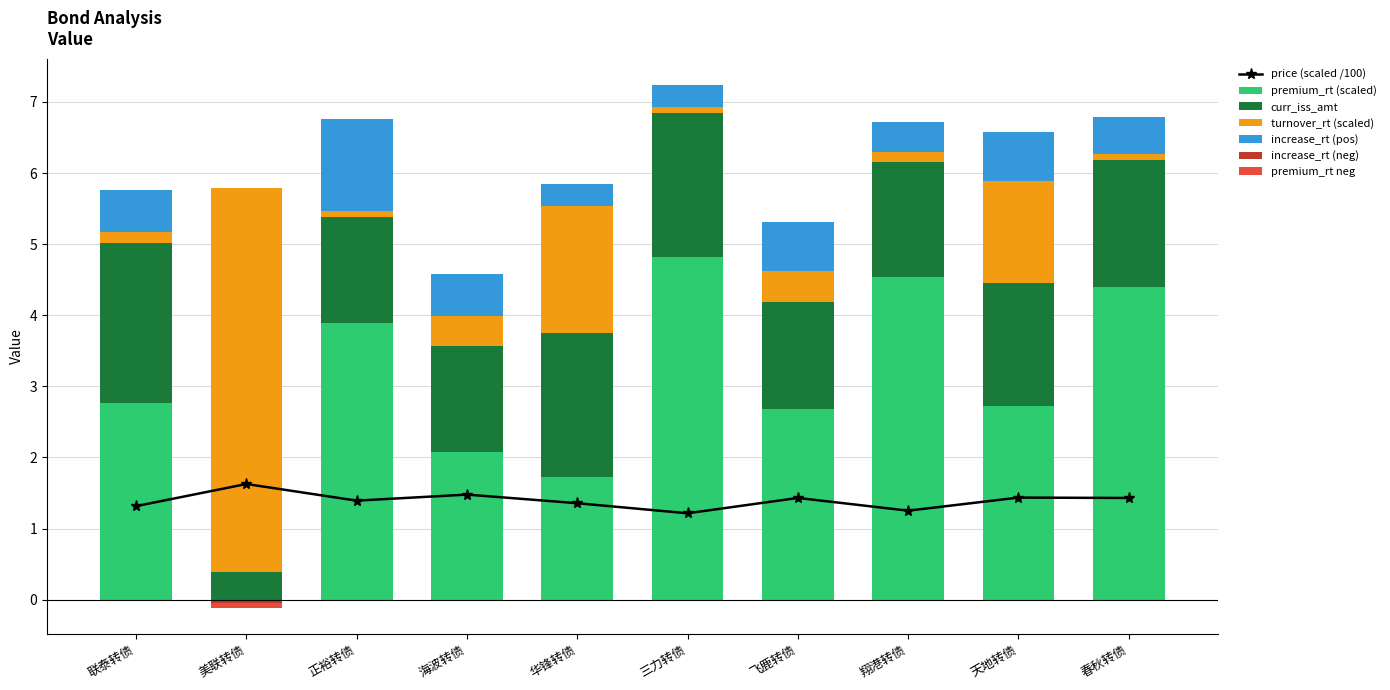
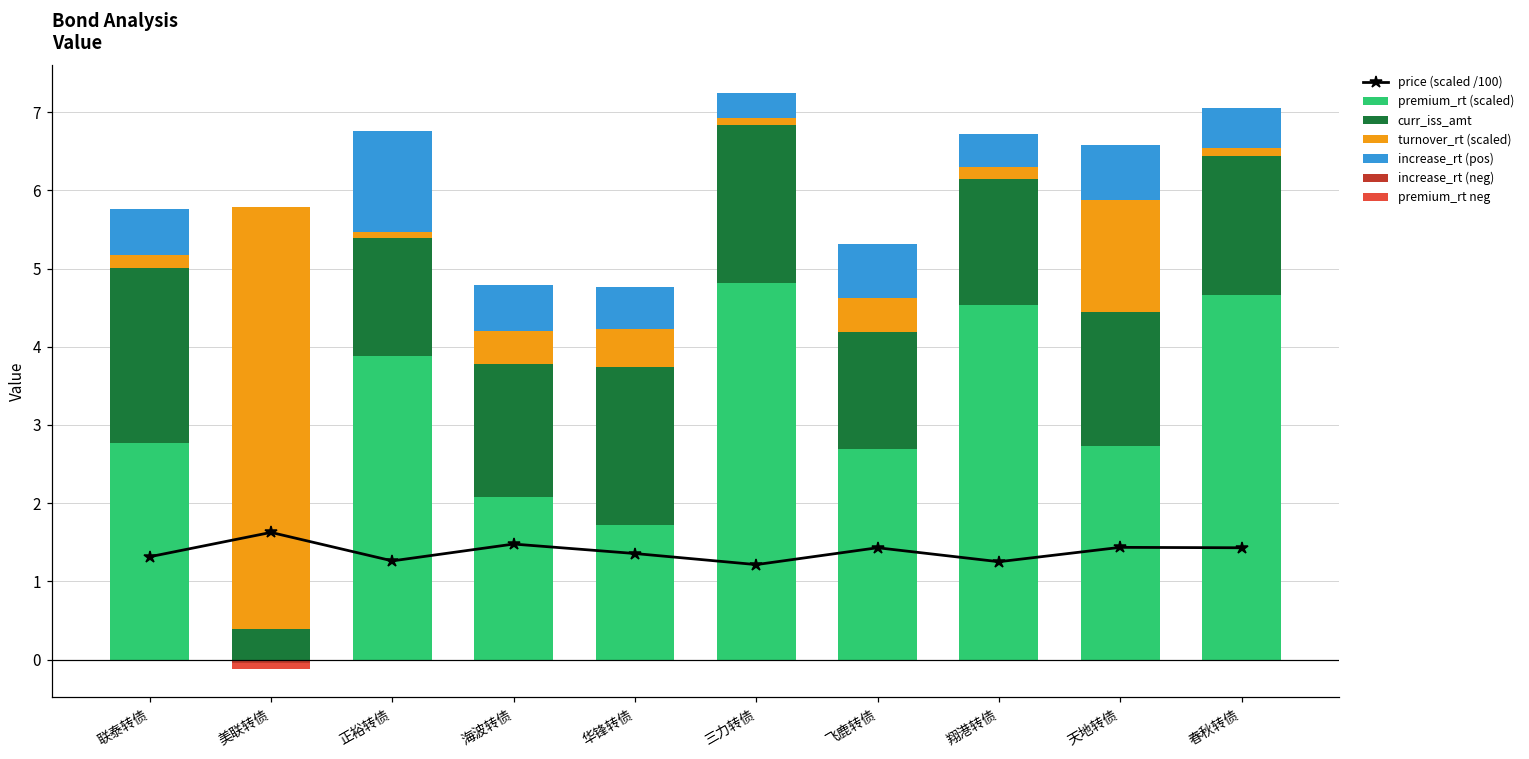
  {
    "price (scaled /100)": {
      "联泰转债": 1.3,
      "美联转债": 1.6,
-     "正裕转债": 1.4,
+     "正裕转债": 1.3,
      "海波转债": 1.5,
      "华锋转债": 1.4,
      "三力转债": 1.2,
      "飞鹿转债": 1.4,
      "翔港转债": 1.3,
      "天地转债": 1.4,
      "春秋转债": 1.4
    },
    "premium_rt (scaled)": {
      "联泰转债": 2.8,
      "美联转债": -0.1,
      "正裕转债": 3.9,
      "海波转债": 2.1,
      "华锋转债": 1.7,
      "三力转债": 4.8,
      "飞鹿转债": 2.7,
      "翔港转债": 4.5,
      "天地转债": 2.7,
-     "春秋转债": 4.4
+     "春秋转债": 4.7
    },
    "curr_iss_amt": {
      "联泰转债": 2.2,
      "美联转债": 0.5,
      "正裕转债": 1.5,
-     "海波转债": 1.5,
+     "海波转债": 1.7,
      "华锋转债": 2.0,
      "三力转债": 2.0,
      "飞鹿转债": 1.5,
      "翔港转债": 1.6,
      "天地转债": 1.7,
      "春秋转债": 1.8
    },
    "turnover_rt (scaled)": {
      "联泰转债": 0.2,
      "美联转债": 5.4,
      "正裕转债": 0.1,
      "海波转债": 0.4,
-     "华锋转债": 1.8,
+     "华锋转债": 0.5,
      "三力转债": 0.1,
      "飞鹿转债": 0.4,
      "翔港转债": 0.1,
      "天地转债": 1.4,
      "春秋转债": 0.1
    },
    "increase_rt (pos)": {
      "联泰转债": 0.6,
      "美联转债": 0.0,
      "正裕转债": 1.3,
      "海波转债": 0.6,
-     "华锋转债": 0.3,
+     "华锋转债": 0.5,
      "三力转债": 0.3,
      "飞鹿转债": 0.7,
      "翔港转债": 0.4,
      "天地转债": 0.7,
      "春秋转债": 0.5
    }
  }
